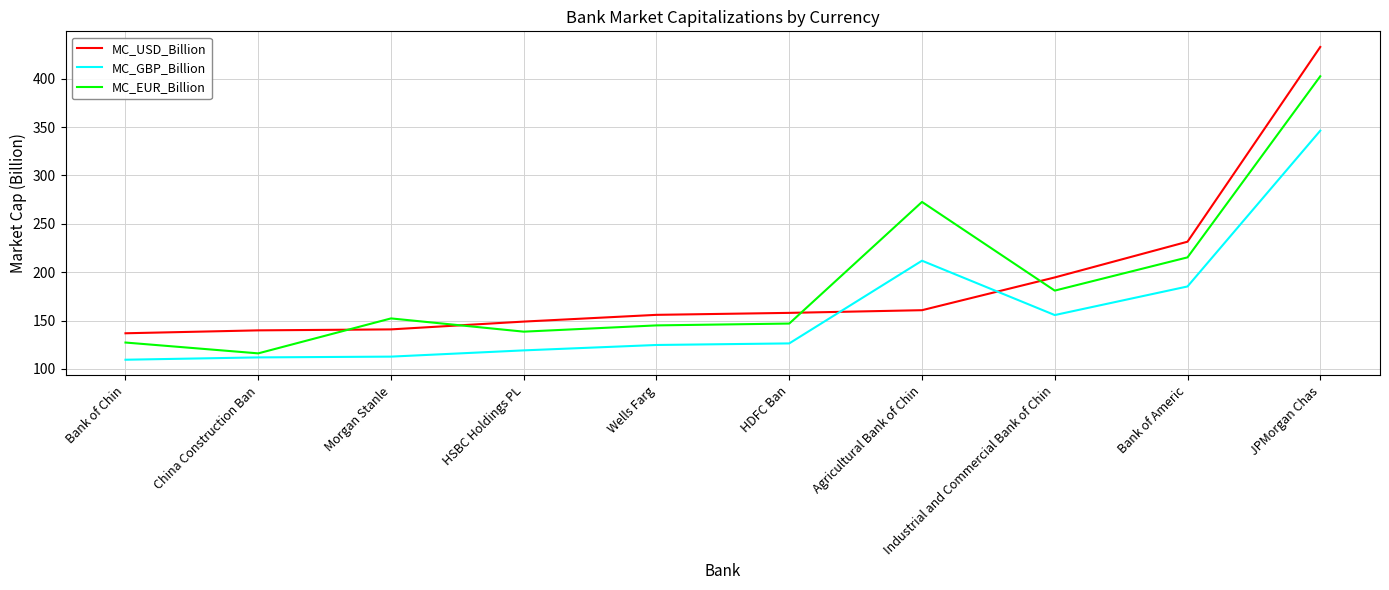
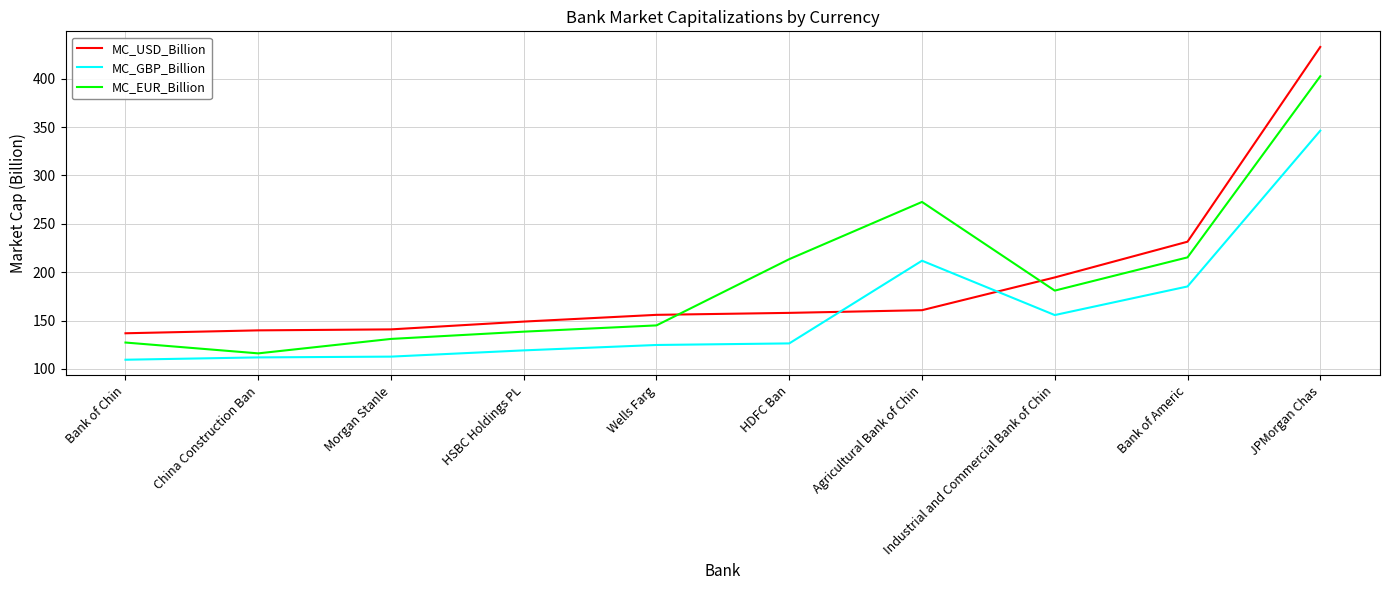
  {
    "MC_USD_Billion": {
      "Bank of Chin": 140,
      "China Construction Ban": 140,
      "Morgan Stanle": 140,
      "HSBC Holdings PL": 150,
      "Wells Farg": 160,
      "HDFC Ban": 160,
      "Agricultural Bank of Chin": 160,
      "Industrial and Commercial Bank of Chin": 190,
      "Bank of Americ": 230,
      "JPMorgan Chas": 430
    },
    "MC_GBP_Billion": {
      "Bank of Chin": 110,
      "China Construction Ban": 110,
      "Morgan Stanle": 110,
      "HSBC Holdings PL": 120,
      "Wells Farg": 120,
      "HDFC Ban": 130,
      "Agricultural Bank of Chin": 210,
      "Industrial and Commercial Bank of Chin": 160,
      "Bank of Americ": 190,
      "JPMorgan Chas": 350
    },
    "MC_EUR_Billion": {
      "Bank of Chin": 130,
      "China Construction Ban": 120,
-     "Morgan Stanle": 150,
+     "Morgan Stanle": 130,
      "HSBC Holdings PL": 140,
      "Wells Farg": 140,
-     "HDFC Ban": 150,
+     "HDFC Ban": 210,
      "Agricultural Bank of Chin": 270,
      "Industrial and Commercial Bank of Chin": 180,
      "Bank of Americ": 220,
      "JPMorgan Chas": 400
    }
  }
